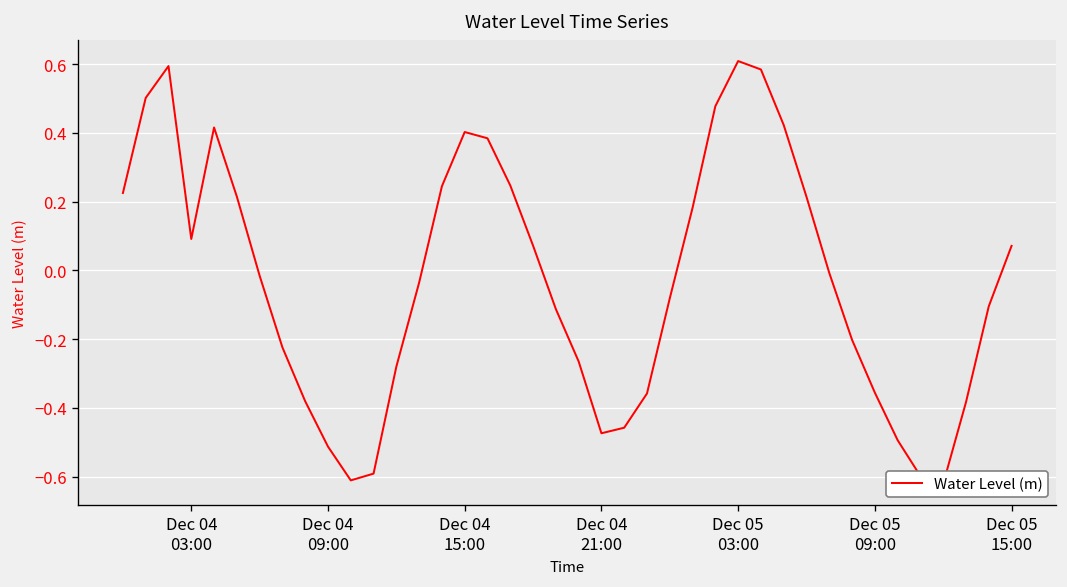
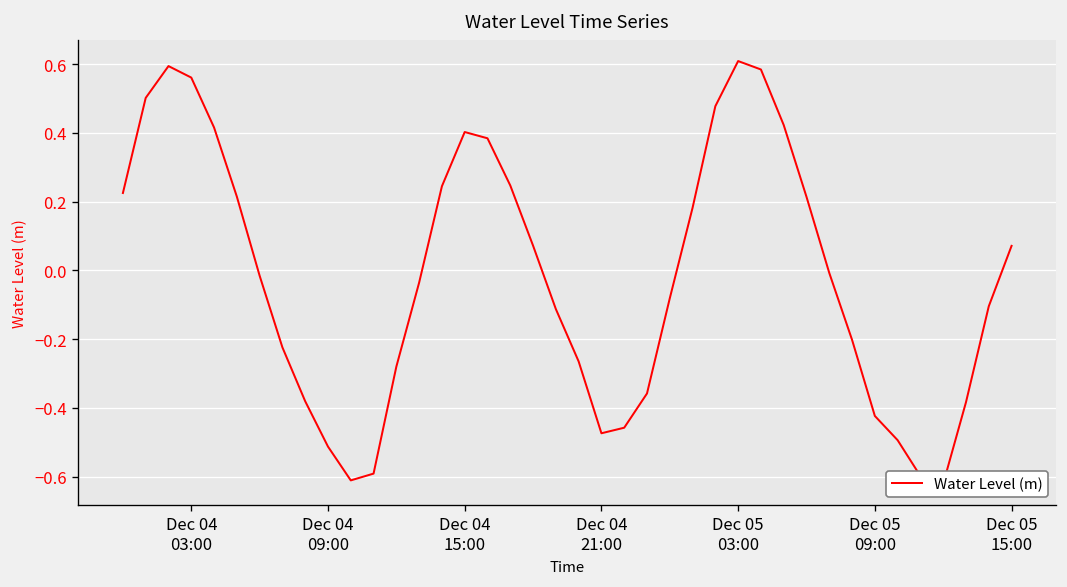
  {
-   "Dec 04 03:00": 0.09,
+   "Dec 04 03:00": 0.56,
    "Dec 04 09:00": -0.51,
    "Dec 04 15:00": 0.40,
    "Dec 04 21:00": -0.47,
    "Dec 05 03:00": 0.61,
-   "Dec 05 09:00": -0.36,
+   "Dec 05 09:00": -0.42,
    "Dec 05 15:00": 0.07
  }
